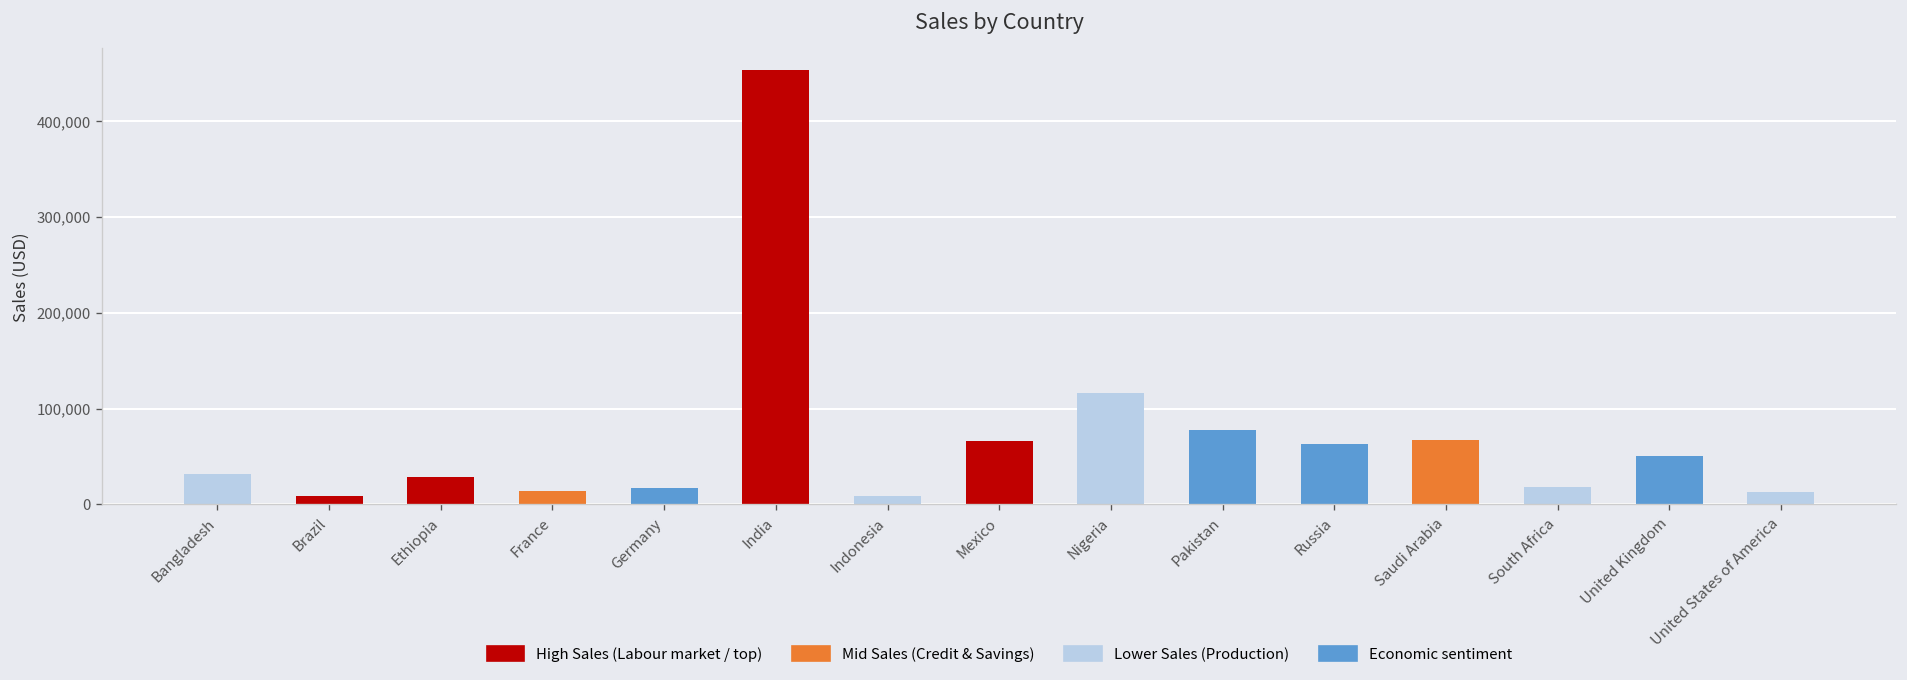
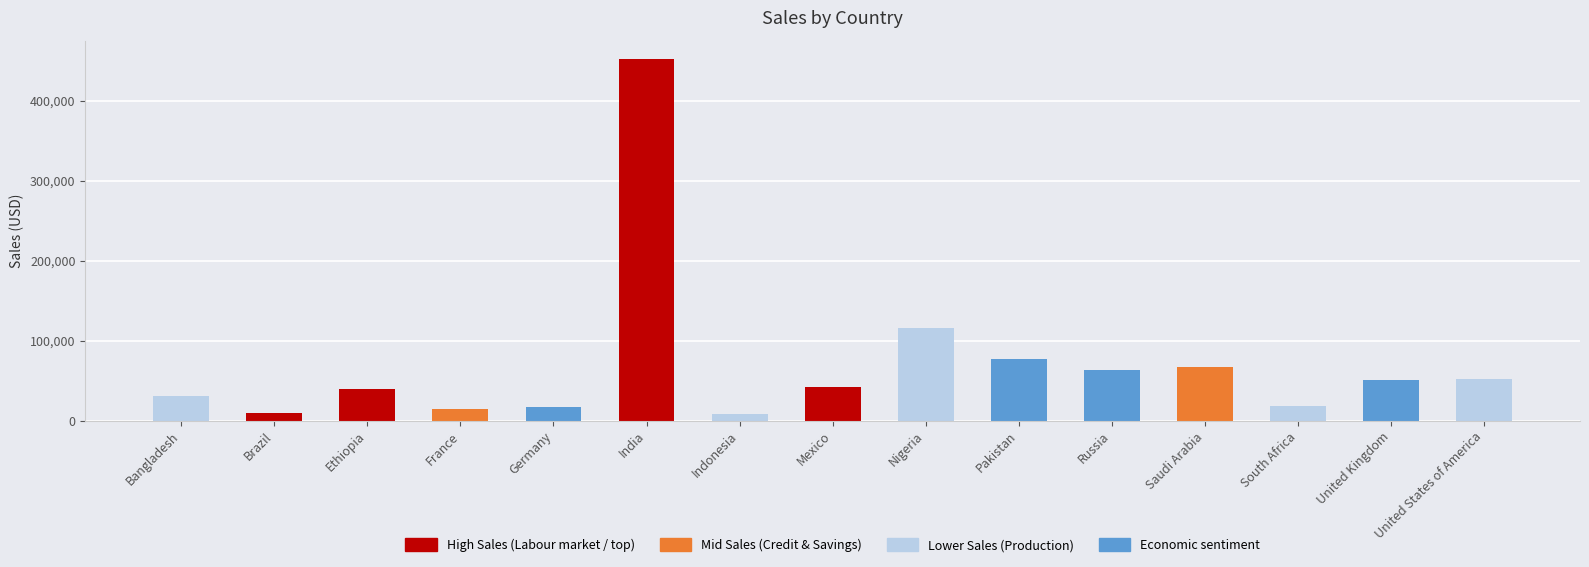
  {
    "Bangladesh": "30,000",
    "Brazil": "10,000",
-   "Ethiopia": "30,000",
+   "Ethiopia": "40,000",
    "France": "10,000",
    "Germany": "20,000",
    "India": "450,000",
    "Indonesia": "10,000",
-   "Mexico": "70,000",
+   "Mexico": "40,000",
    "Nigeria": "120,000",
    "Pakistan": "80,000",
    "Russia": "60,000",
    "Saudi Arabia": "70,000",
    "South Africa": "20,000",
    "United Kingdom": "50,000",
-   "United States of America": "10,000"
+   "United States of America": "50,000"
  }
